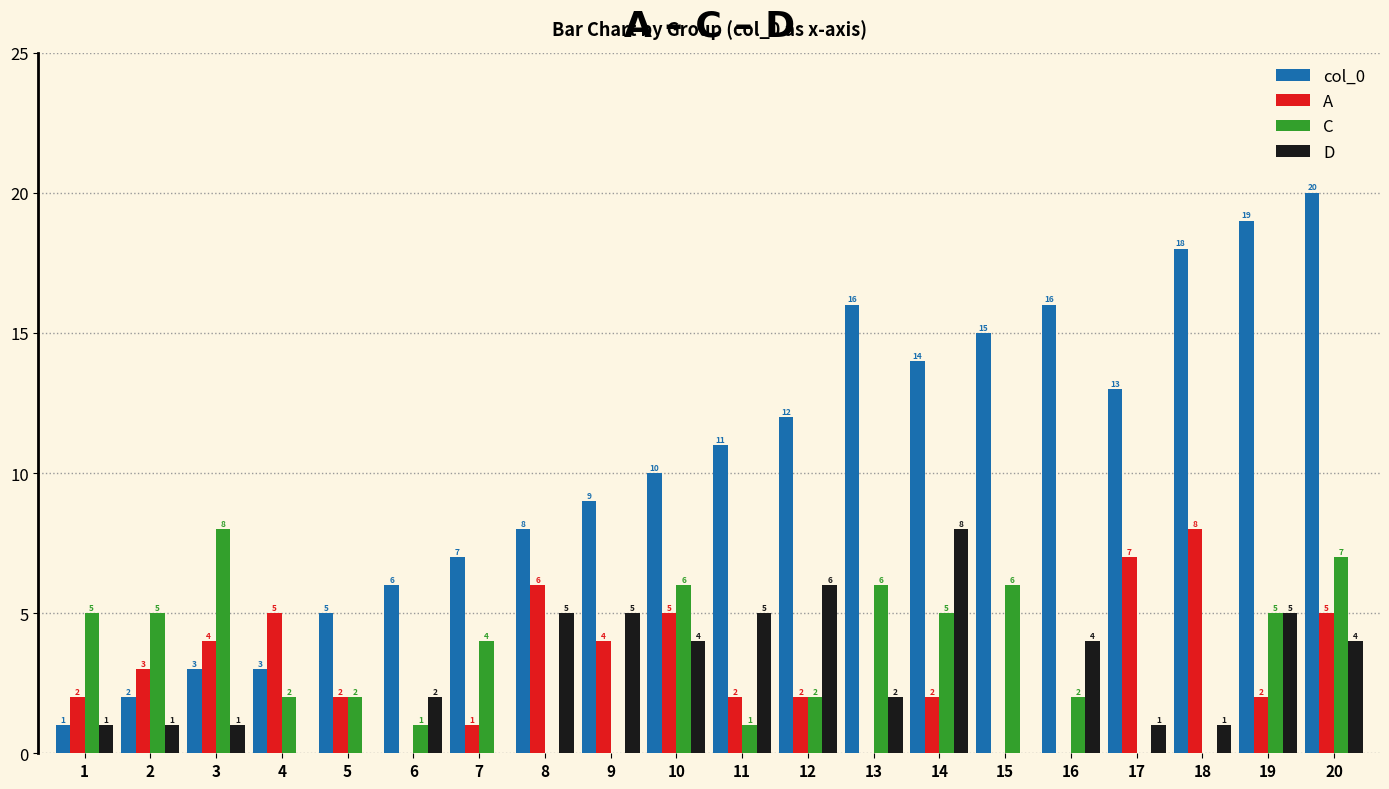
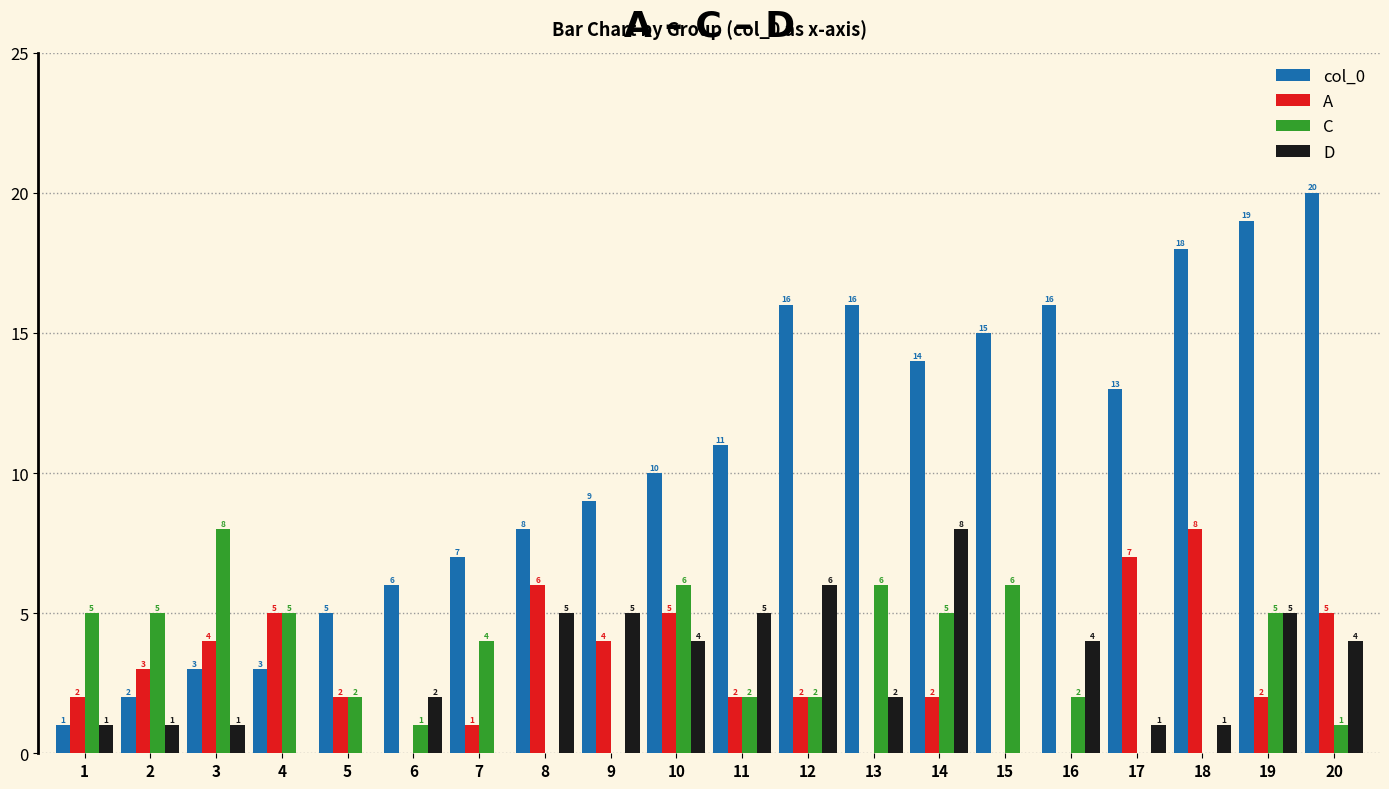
  {
    "col_0": {
      "1": 1,
      "2": 2,
      "3": 3,
      "4": 3,
      "5": 5,
      "6": 6,
      "7": 7,
      "8": 8,
      "9": 9,
      "10": 10,
      "11": 11,
-     "12": 12,
+     "12": 16,
      "13": 16,
      "14": 14,
      "15": 15,
      "16": 16,
      "17": 13,
      "18": 18,
      "19": 19,
      "20": 20
    },
    "A": {
      "1": 2,
      "2": 3,
      "3": 4,
      "4": 5,
      "5": 2,
      "7": 1,
      "8": 6,
      "9": 4,
      "10": 5,
      "11": 2,
      "12": 2,
      "14": 2,
      "17": 7,
      "18": 8,
      "19": 2,
      "20": 5
    },
    "C": {
      "1": 5,
      "2": 5,
      "3": 8,
-     "4": 2,
+     "4": 5,
      "5": 2,
      "6": 1,
      "7": 4,
      "10": 6,
-     "11": 1,
+     "11": 2,
      "12": 2,
      "13": 6,
      "14": 5,
      "15": 6,
      "16": 2,
      "19": 5,
-     "20": 7
+     "20": 1
    },
    "D": {
      "1": 1,
      "2": 1,
      "3": 1,
      "6": 2,
      "8": 5,
      "9": 5,
      "10": 4,
      "11": 5,
      "12": 6,
      "13": 2,
      "14": 8,
      "16": 4,
      "17": 1,
      "18": 1,
      "19": 5,
      "20": 4
    }
  }
